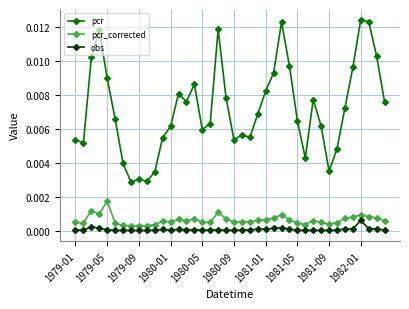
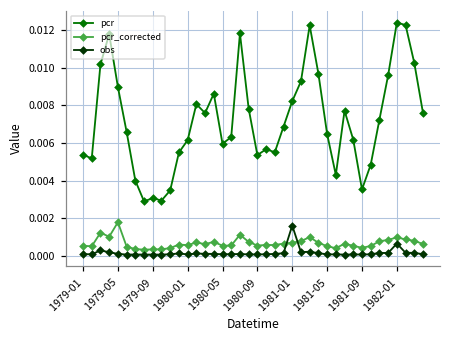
  {
    "pcr": {
      "1979-01": 0.0054,
      "1979-05": 0.0090,
      "1979-09": 0.0031,
      "1980-01": 0.0062,
      "1980-05": 0.0060,
      "1980-09": 0.0054,
      "1981-01": 0.0082,
      "1981-05": 0.0065,
      "1981-09": 0.0035,
      "1982-01": 0.0124
    },
    "pcr_corrected": {
      "1979-01": 0.0005,
      "1979-05": 0.0018,
      "1979-09": 0.0003,
      "1980-01": 0.0006,
      "1980-05": 0.0005,
      "1980-09": 0.0005,
      "1981-01": 0.0007,
      "1981-05": 0.0005,
      "1981-09": 0.0004,
      "1982-01": 0.0010
    },
    "obs": {
      "1979-01": 0.0001,
      "1979-05": 0.0001,
      "1979-09": 0.0001,
      "1980-01": 0.0001,
      "1980-05": 0.0001,
      "1980-09": 0.0001,
-     "1981-01": 0.0001,
+     "1981-01": 0.0016,
      "1981-05": 0.0001,
      "1981-09": 0.0001,
      "1982-01": 0.0006
    }
  }
